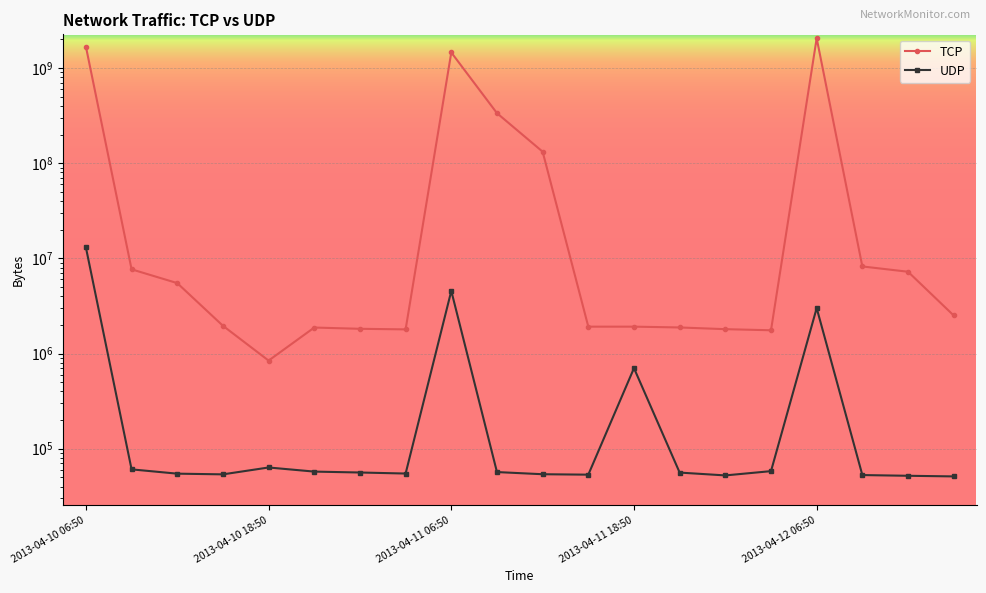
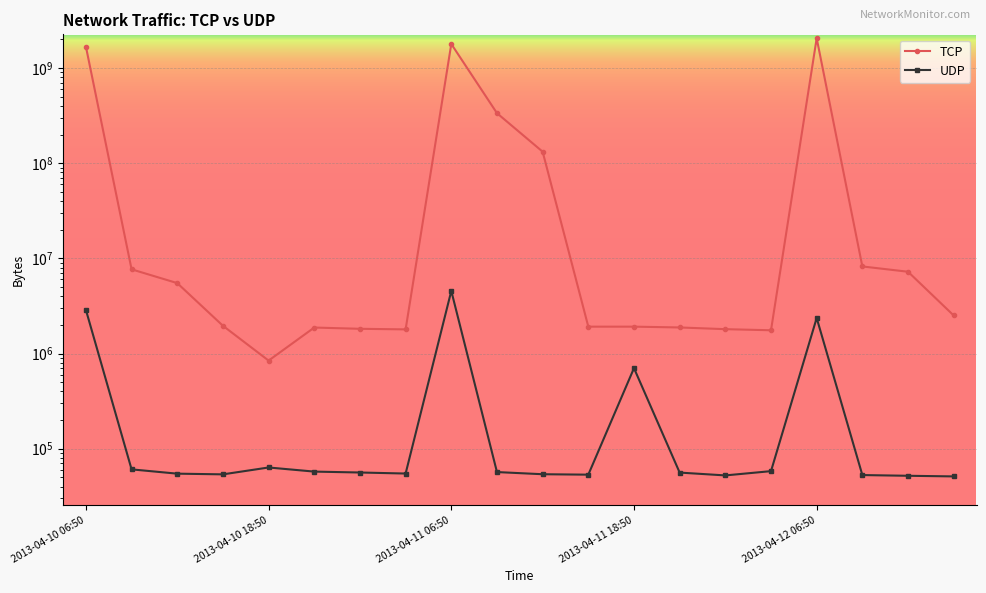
  {
    "TCP": {
      "2013-04-10 06:50": 1700000000,
      "2013-04-10 18:50": 800000,
-     "2013-04-11 06:50": 1500000000,
+     "2013-04-11 06:50": 1800000000,
      "2013-04-11 18:50": 1900000,
      "2013-04-12 06:50": 2100000000
    },
    "UDP": {
-     "2013-04-10 06:50": 13000000,
+     "2013-04-10 06:50": 2900000,
      "2013-04-10 18:50": 60000,
      "2013-04-11 06:50": 5000000,
      "2013-04-11 18:50": 700000,
-     "2013-04-12 06:50": 3000000
+     "2013-04-12 06:50": 2400000
    }
  }
